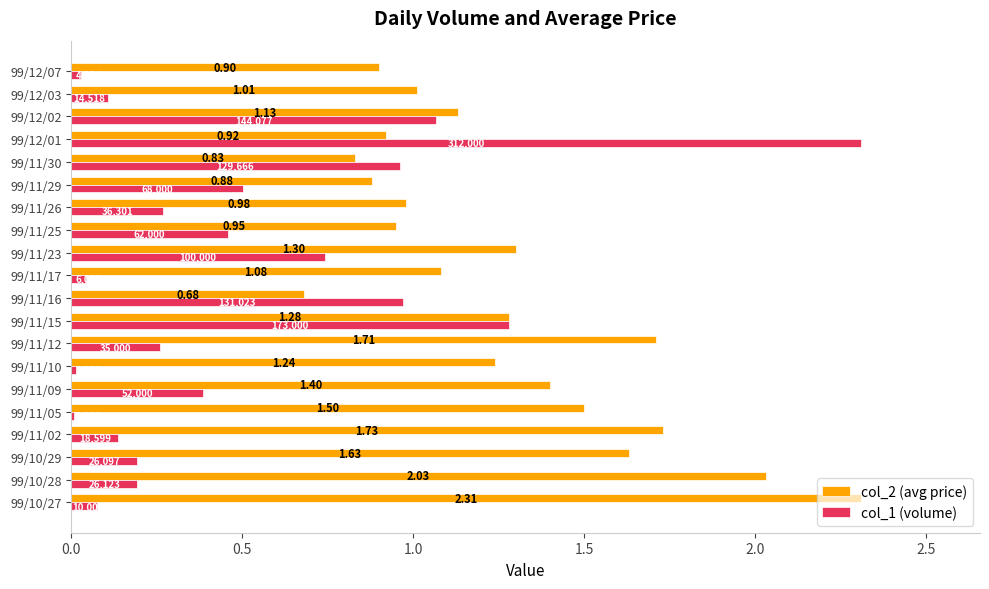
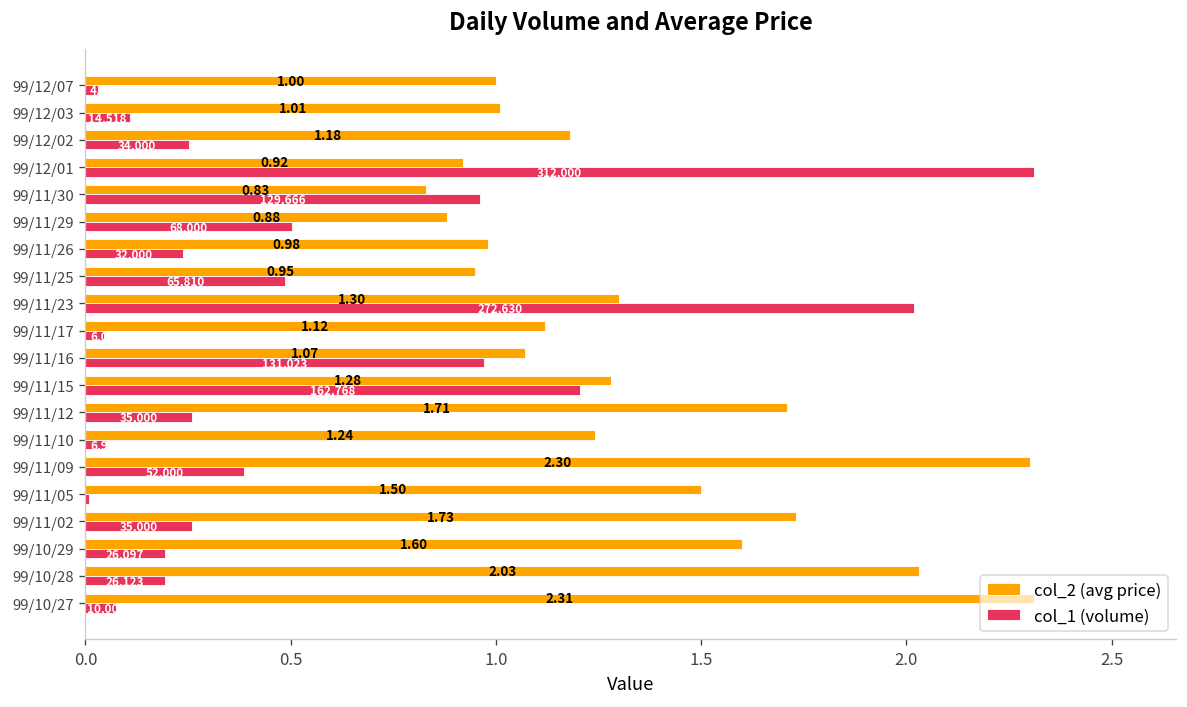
  {
    "col_2 (avg price)": {
-     "99/12/07": "0.90",
+     "99/12/07": "1.00",
      "99/12/03": "1.01",
-     "99/12/02": "1.13",
+     "99/12/02": "1.18",
      "99/12/01": "0.92",
      "99/11/30": "0.83",
      "99/11/29": "0.88",
      "99/11/26": "0.98",
      "99/11/25": "0.95",
      "99/11/23": "1.30",
-     "99/11/17": "1.08",
-     "99/11/16": "0.68",
+     "99/11/17": "1.12",
+     "99/11/16": "1.07",
      "99/11/12": "1.71",
      "99/11/10": "1.24",
-     "99/11/09": "1.40",
+     "99/11/09": "2.30",
      "99/11/05": "1.50",
      "99/11/02": "1.73",
-     "99/10/29": "1.63",
+     "99/10/29": "1.60",
      "99/10/28": "2.03"
    },
    "col_1 (volume)": {
-     "99/12/02": "144,077",
-     "99/11/26": "36,301",
-     "99/11/25": "62,000",
-     "99/11/23": "100,000",
-     "99/11/15": "173,000",
-     "99/11/10": "0.01",
-     "99/11/02": "18,599"
+     "99/12/02": "34,000",
+     "99/11/26": "32,000",
+     "99/11/25": "65,810",
+     "99/11/23": "272,630",
+     "99/11/15": "162,768",
+     "99/11/10": "0.05",
+     "99/11/02": "35,000"
    }
  }
